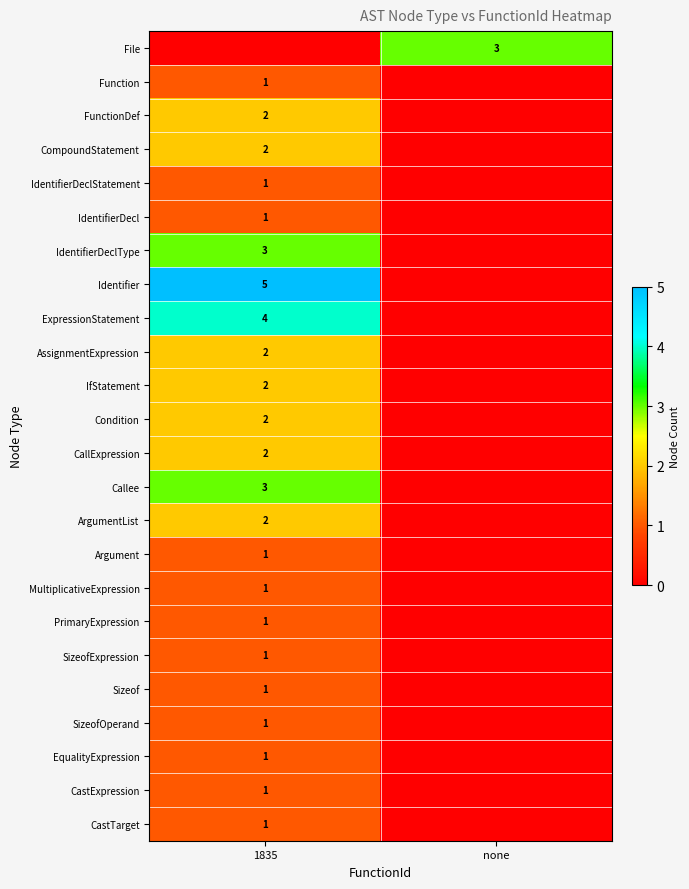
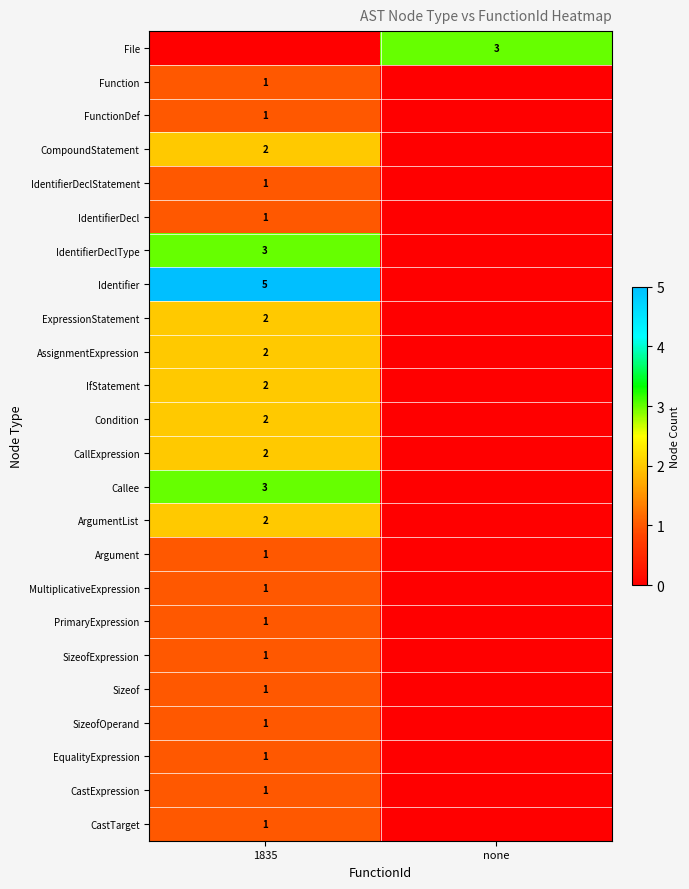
  {
    "File": {
      "none": 3
    },
    "Function": {
      "1835": 1
    },
    "FunctionDef": {
-     "1835": 2
+     "1835": 1
    },
    "CompoundStatement": {
      "1835": 2
    },
    "IdentifierDeclStatement": {
      "1835": 1
    },
    "IdentifierDecl": {
      "1835": 1
    },
    "IdentifierDeclType": {
      "1835": 3
    },
    "Identifier": {
      "1835": 5
    },
    "ExpressionStatement": {
-     "1835": 4
+     "1835": 2
    },
    "AssignmentExpression": {
      "1835": 2
    },
    "IfStatement": {
      "1835": 2
    },
    "Condition": {
      "1835": 2
    },
    "CallExpression": {
      "1835": 2
    },
    "Callee": {
      "1835": 3
    },
    "ArgumentList": {
      "1835": 2
    },
    "Argument": {
      "1835": 1
    },
    "MultiplicativeExpression": {
      "1835": 1
    },
    "PrimaryExpression": {
      "1835": 1
    },
    "SizeofExpression": {
      "1835": 1
    },
    "Sizeof": {
      "1835": 1
    },
    "SizeofOperand": {
      "1835": 1
    },
    "EqualityExpression": {
      "1835": 1
    },
    "CastExpression": {
      "1835": 1
    },
    "CastTarget": {
      "1835": 1
    }
  }
